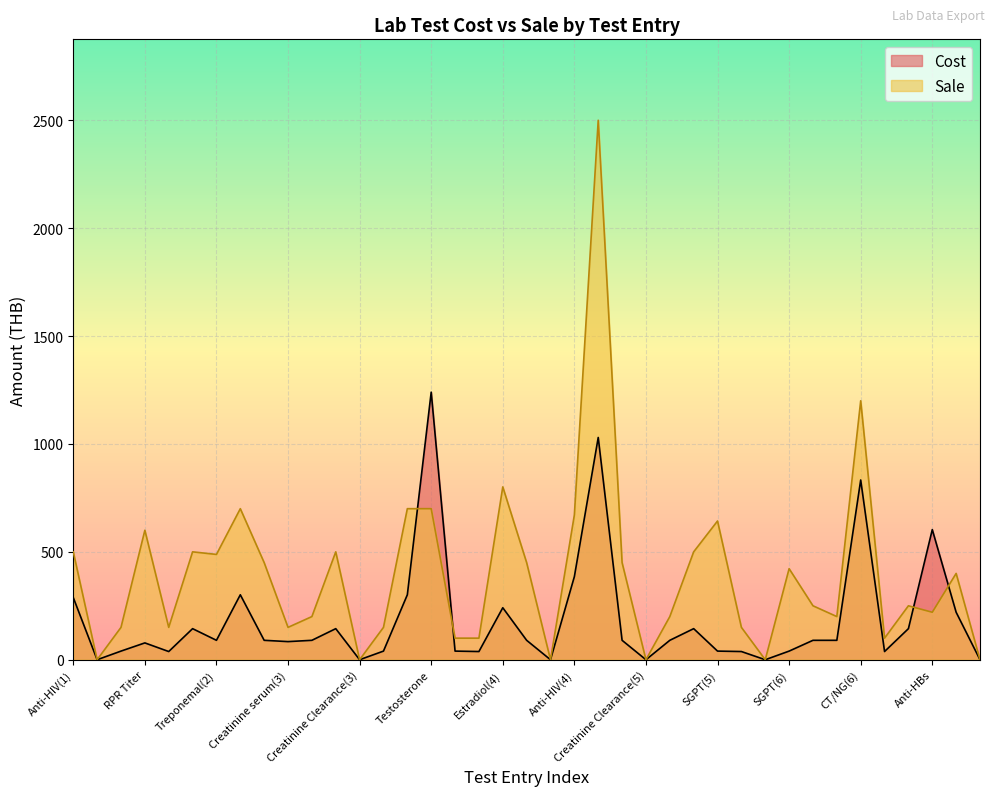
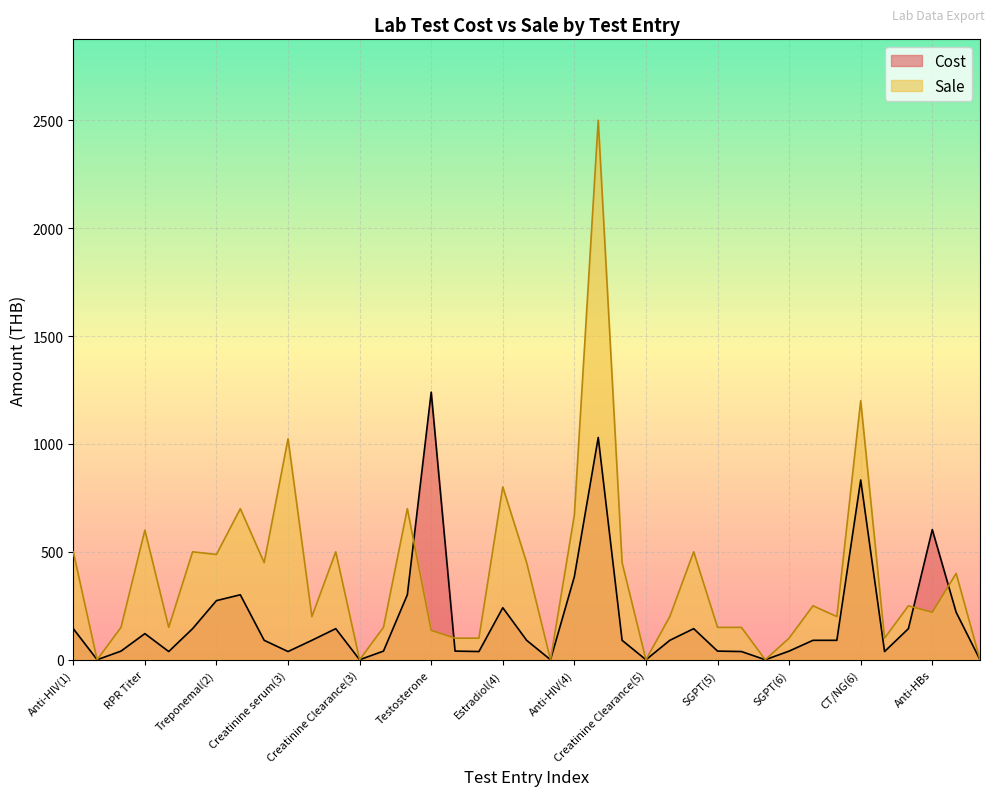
  {
    "Cost": {
-     "Anti-HIV(1)": 290,
-     "RPR Titer": 80,
-     "Treponemal(2)": 90,
-     "Creatinine serum(3)": 80,
+     "Anti-HIV(1)": 140,
+     "RPR Titer": 120,
+     "Treponemal(2)": 270,
+     "Creatinine serum(3)": 40,
      "Testosterone": 1240,
      "Estradiol(4)": 240,
      "Anti-HIV(4)": 390,
      "SGPT(5)": 40,
      "SGPT(6)": 40,
      "CT/NG(6)": 830,
      "Anti-HBs": 600
    },
    "Sale": {
      "Anti-HIV(1)": 500,
      "RPR Titer": 600,
      "Treponemal(2)": 490,
-     "Creatinine serum(3)": 150,
-     "Testosterone": 700,
+     "Creatinine serum(3)": 1020,
+     "Testosterone": 140,
      "Estradiol(4)": 800,
      "Anti-HIV(4)": 670,
-     "SGPT(5)": 640,
-     "SGPT(6)": 420,
+     "SGPT(5)": 150,
+     "SGPT(6)": 100,
      "CT/NG(6)": 1200,
      "Anti-HBs": 220
    }
  }
